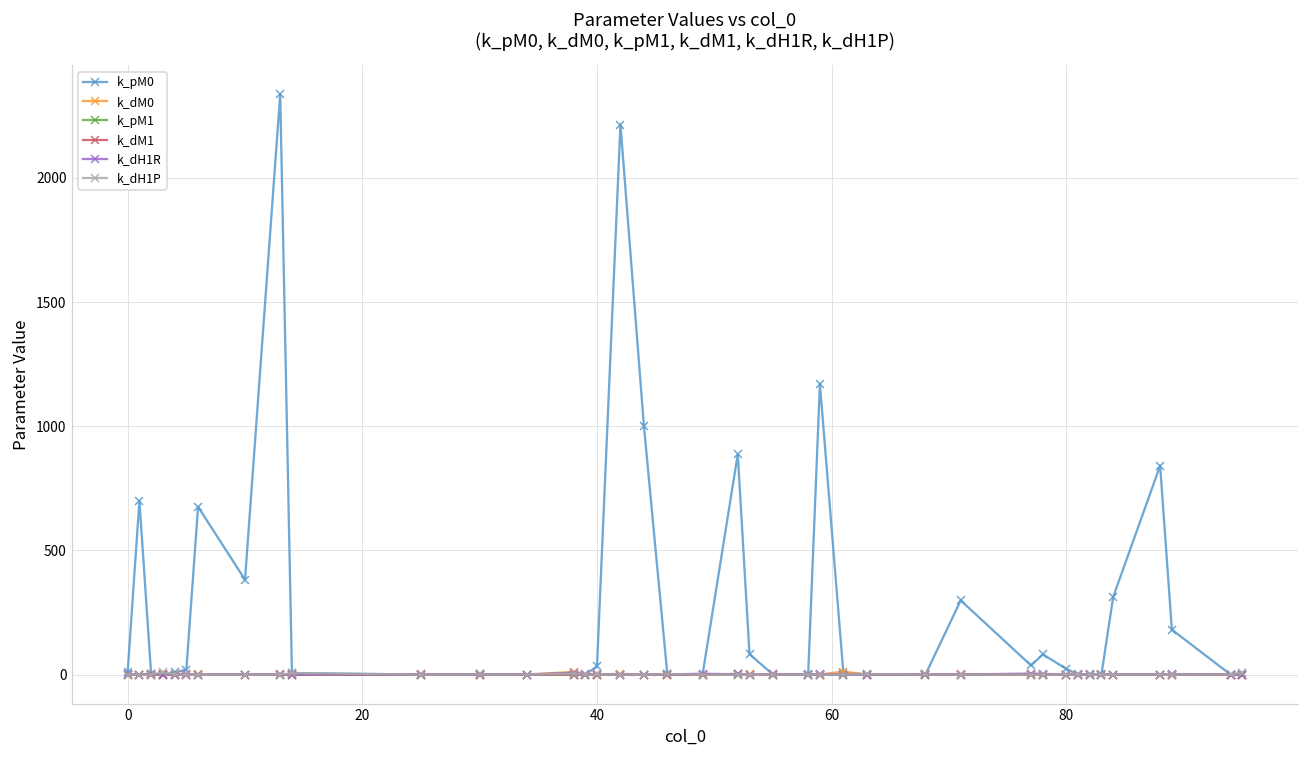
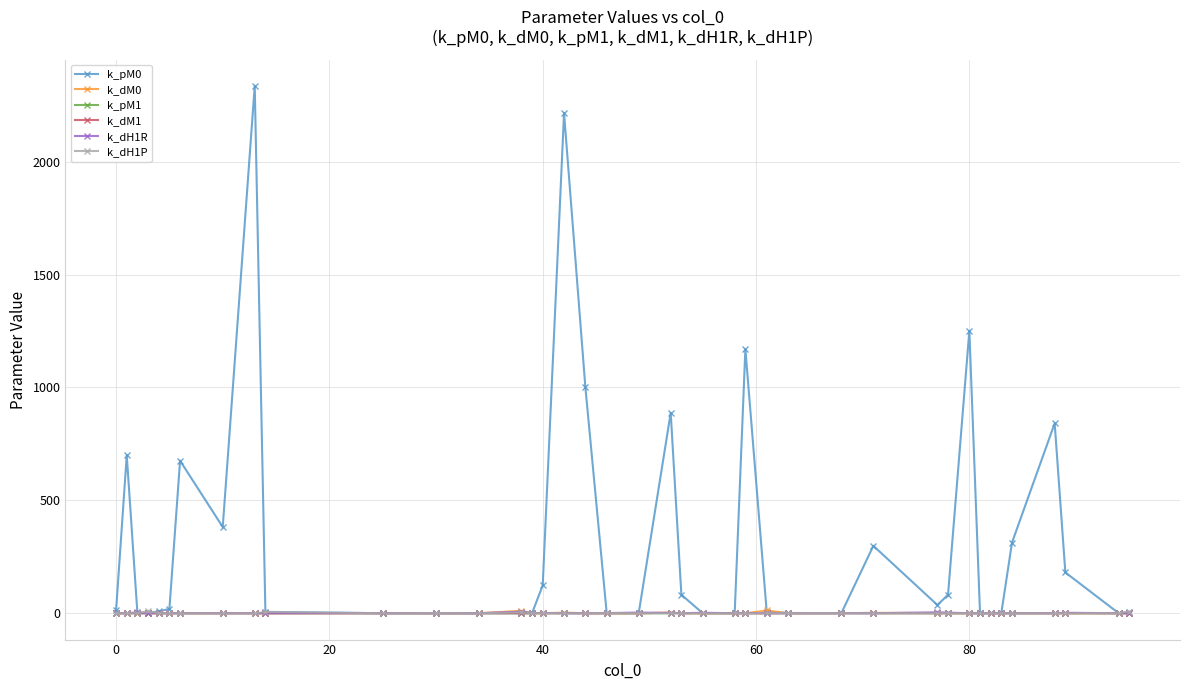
  {
    "k_pM0": {
      "0": 10,
-     "40": 30,
-     "80": 20
+     "40": 120,
+     "80": 1250
    }
  }
